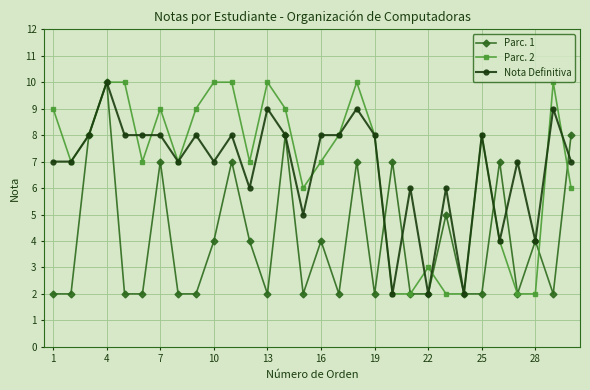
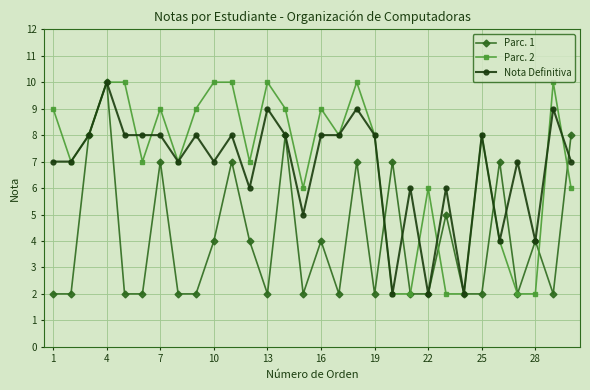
  {
    "Parc. 2": {
      "1": 9,
      "7": 9,
      "10": 10,
      "13": 10,
-     "16": 7,
-     "22": 3,
+     "16": 9,
+     "22": 6,
      "28": 2
    }
  }
